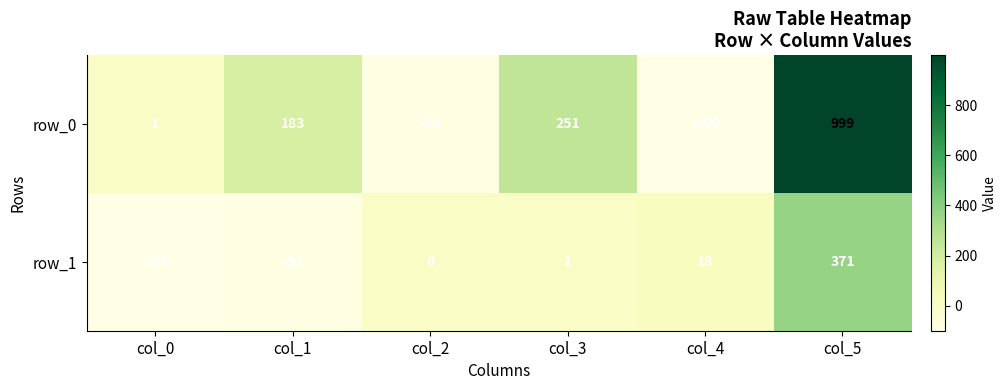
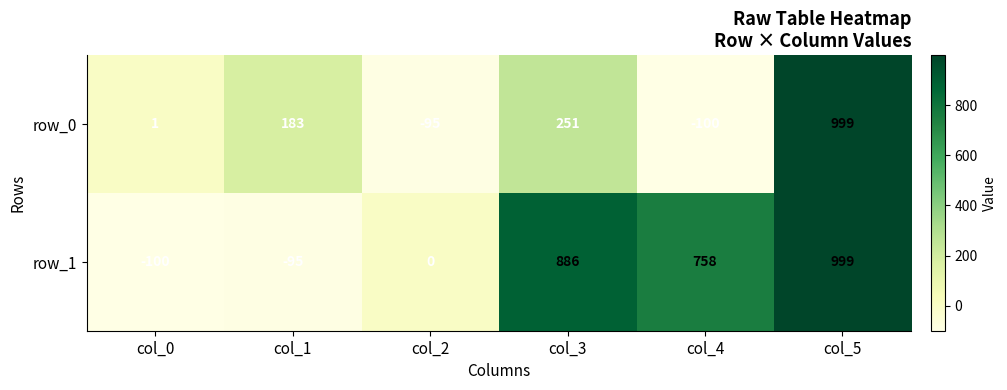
  {
    "row_0": {
      "col_0": 1,
      "col_1": 183,
      "col_3": 251,
      "col_5": 999
    },
    "row_1": {
      "col_2": 0,
-     "col_3": 1,
-     "col_4": 18,
-     "col_5": 371
+     "col_3": 886,
+     "col_4": 758,
+     "col_5": 999
    }
  }
